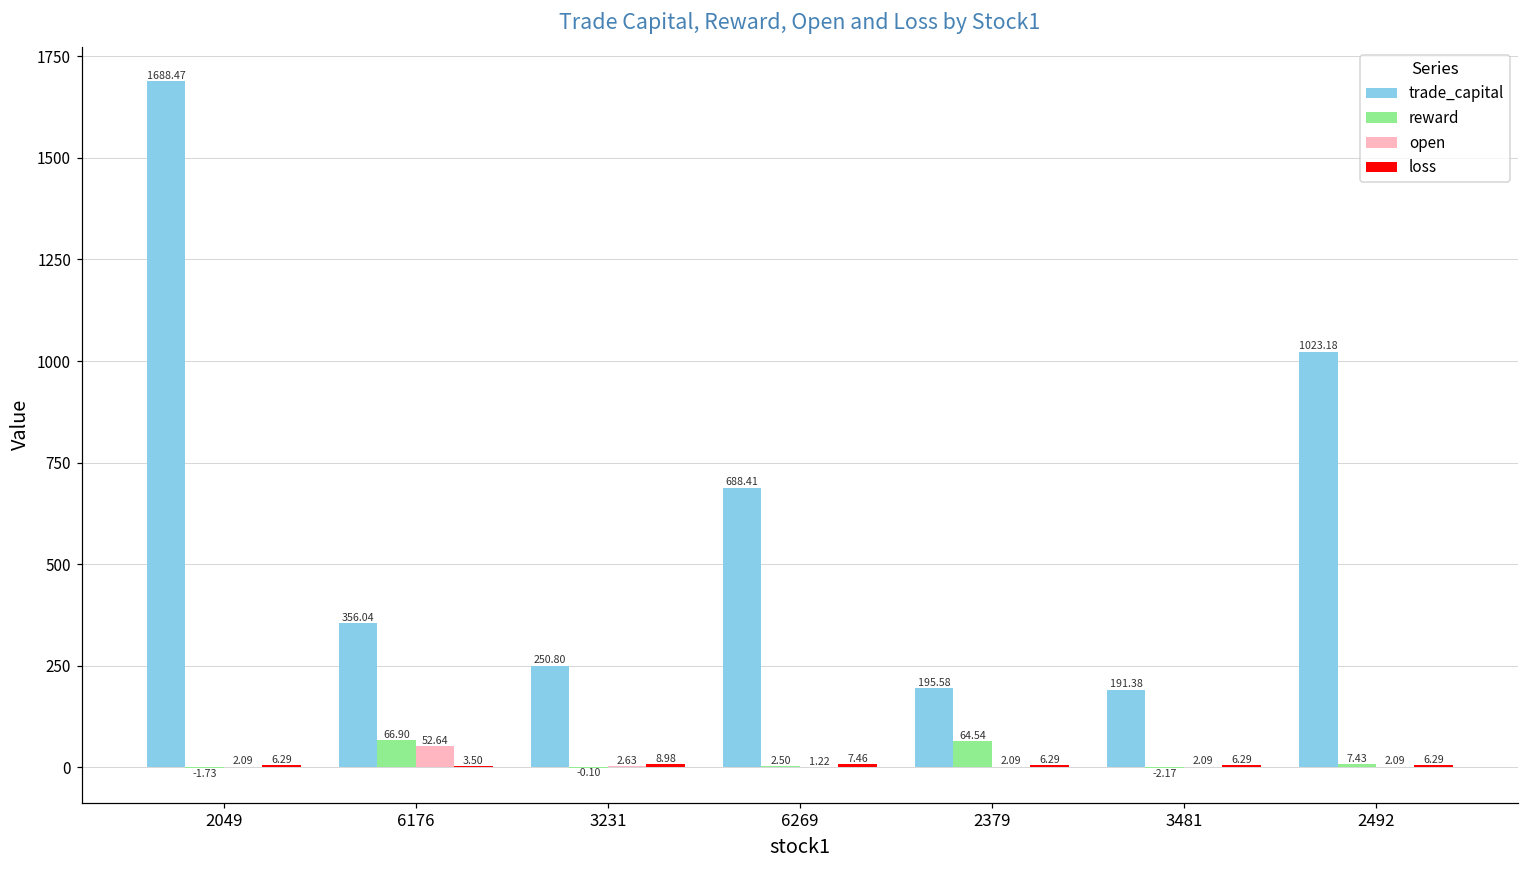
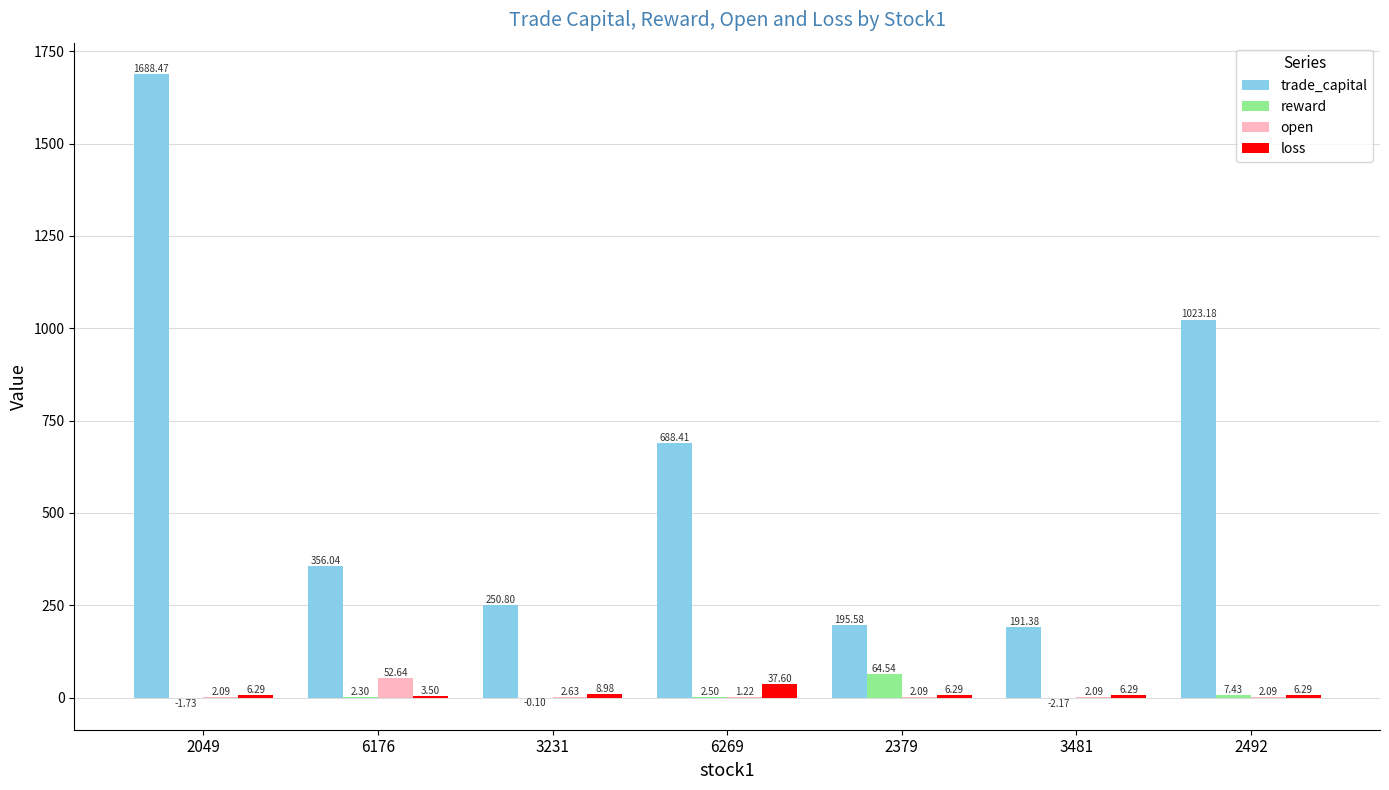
  {
    "trade_capital": {
      "2049": 1688.47,
      "6176": 356.04,
      "3231": 250.80,
      "6269": 688.41,
      "2379": 195.58,
      "3481": 191.38,
      "2492": 1023.18
    },
    "reward": {
      "2049": -1.73,
-     "6176": 66.90,
+     "6176": 2.30,
      "3231": -0.10,
      "6269": 2.50,
      "2379": 64.54,
      "3481": -2.17,
      "2492": 7.43
    },
    "open": {
      "2049": 2.09,
      "6176": 52.64,
      "3231": 2.63,
      "6269": 1.22,
      "2379": 2.09,
      "3481": 2.09,
      "2492": 2.09
    },
    "loss": {
      "2049": 6.29,
      "6176": 3.50,
      "3231": 8.98,
-     "6269": 7.46,
+     "6269": 37.60,
      "2379": 6.29,
      "3481": 6.29,
      "2492": 6.29
    }
  }
